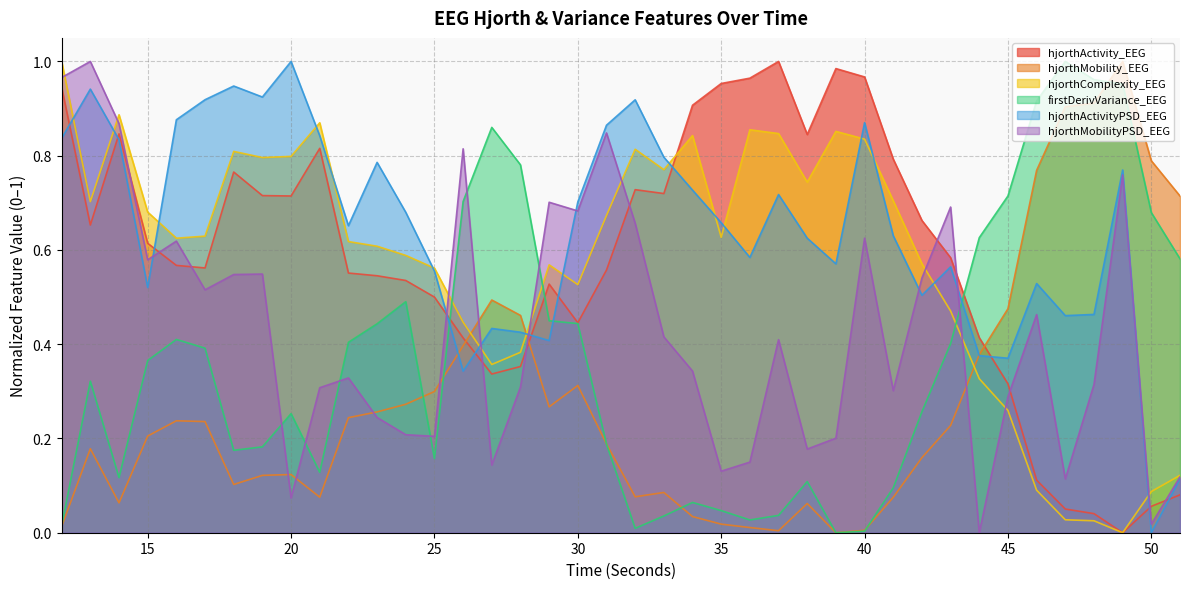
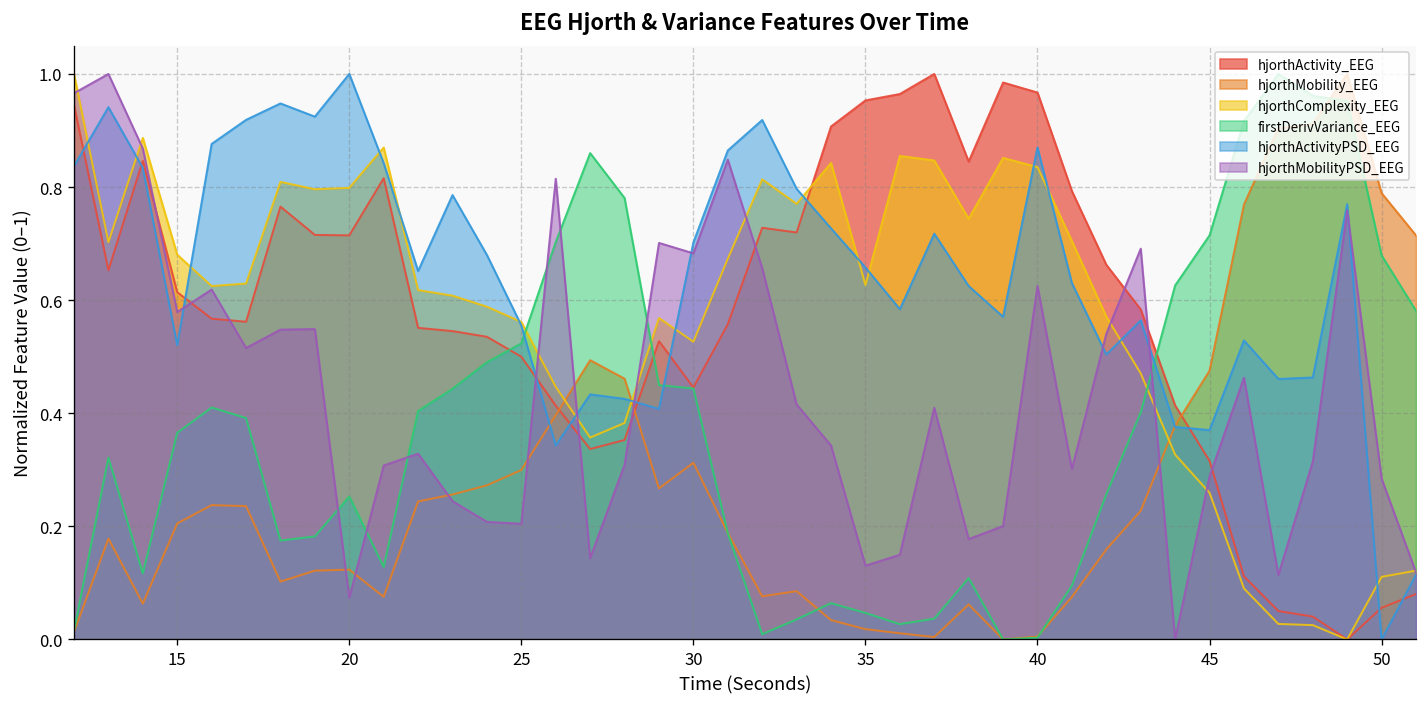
  {
    "hjorthComplexity_EEG": {
      "15": 0.68,
      "20": 0.80,
      "25": 0.56,
      "30": 0.53,
      "35": 0.63,
      "40": 0.84,
      "45": 0.26,
-     "50": 0.09
+     "50": 0.11
    },
    "firstDerivVariance_EEG": {
      "15": 0.37,
      "20": 0.25,
-     "25": 0.16,
+     "25": 0.52,
      "35": 0.05,
      "45": 0.71,
      "50": 0.68
    },
    "hjorthActivityPSD_EEG": {
      "15": 0.52,
      "20": 1.00,
      "25": 0.56,
      "30": 0.70,
      "35": 0.66,
      "40": 0.87,
      "45": 0.37,
      "50": 0.00
    },
    "hjorthMobilityPSD_EEG": {
      "15": 0.58,
      "20": 0.07,
      "25": 0.20,
      "30": 0.68,
      "35": 0.13,
      "40": 0.63,
      "45": 0.29,
-     "50": 0.02
+     "50": 0.28
    }
  }
